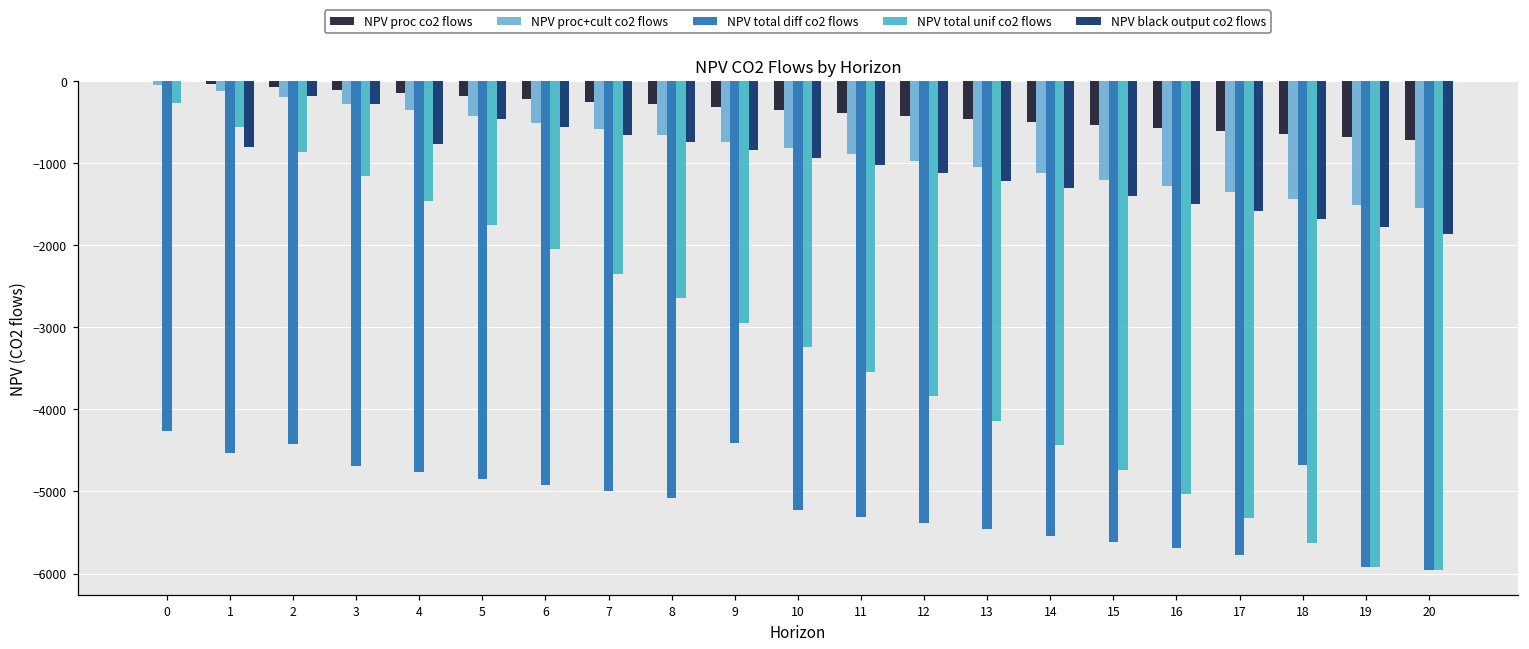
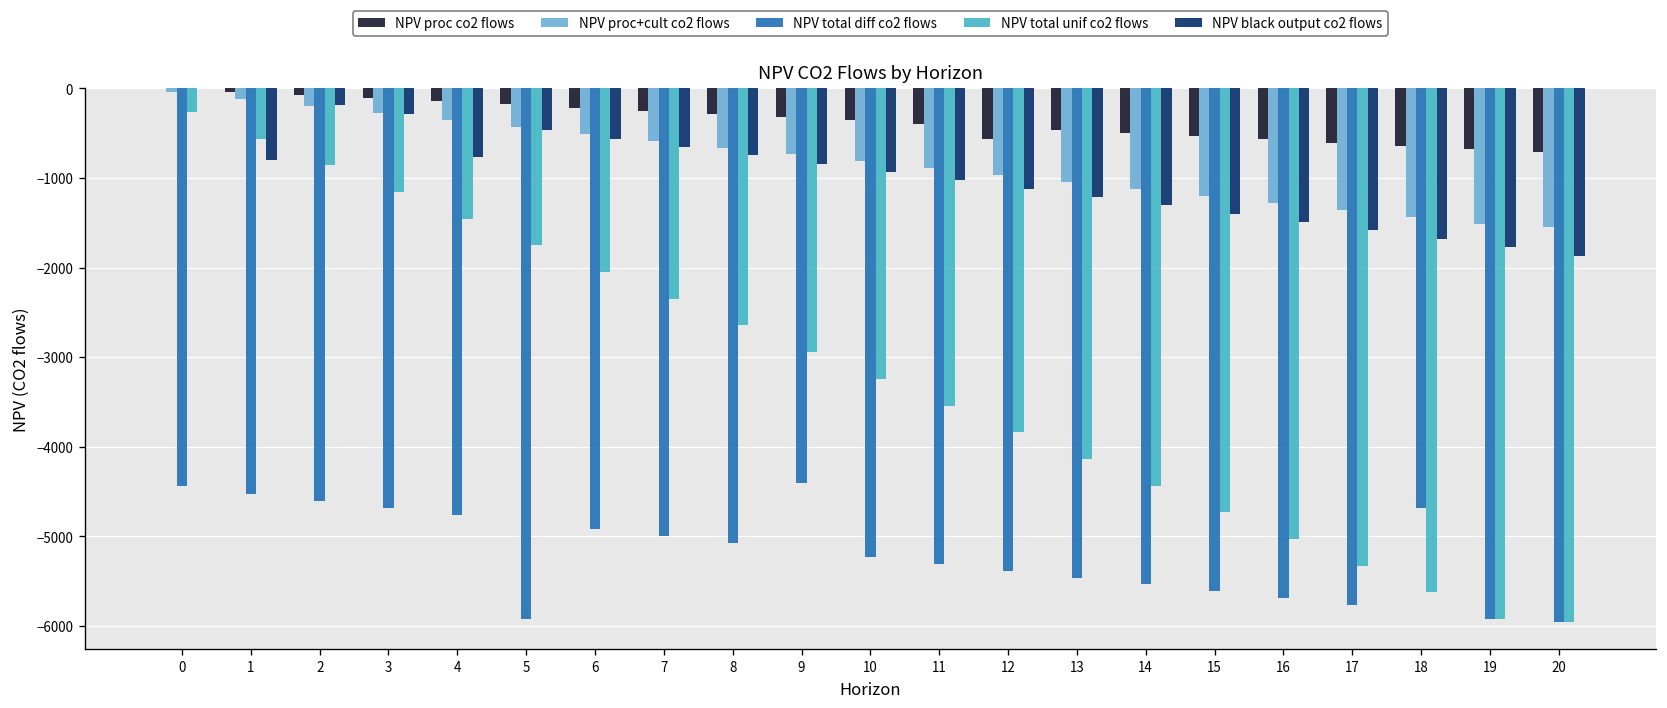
  {
    "NPV proc co2 flows": {
      "0": 0,
      "1": 0,
      "2": -100,
      "3": -100,
      "4": -100,
      "5": -200,
      "6": -200,
      "7": -200,
      "8": -300,
      "9": -300,
      "10": -400,
      "11": -400,
-     "12": -400,
+     "12": -600,
      "13": -500,
      "14": -500,
      "15": -500,
      "16": -600,
      "17": -600,
      "18": -600,
      "19": -700,
      "20": -700
    },
    "NPV total diff co2 flows": {
-     "0": -4300,
+     "0": -4400,
      "1": -4500,
-     "2": -4400,
+     "2": -4600,
      "3": -4700,
      "4": -4800,
-     "5": -4800,
+     "5": -5900,
      "6": -4900,
      "7": -5000,
      "8": -5100,
      "9": -4400,
      "10": -5200,
      "11": -5300,
      "12": -5400,
      "13": -5500,
      "14": -5500,
      "15": -5600,
      "16": -5700,
      "17": -5800,
      "18": -4700,
      "19": -5900,
      "20": -6000
    },
    "NPV black output co2 flows": {
      "0": 0,
      "1": -800,
      "2": -200,
      "3": -300,
      "4": -800,
      "5": -500,
      "6": -600,
      "7": -700,
      "8": -700,
      "9": -800,
      "10": -900,
      "11": -1000,
      "12": -1100,
      "13": -1200,
      "14": -1300,
      "15": -1400,
      "16": -1500,
      "17": -1600,
      "18": -1700,
      "19": -1800,
      "20": -1900
    }
  }
